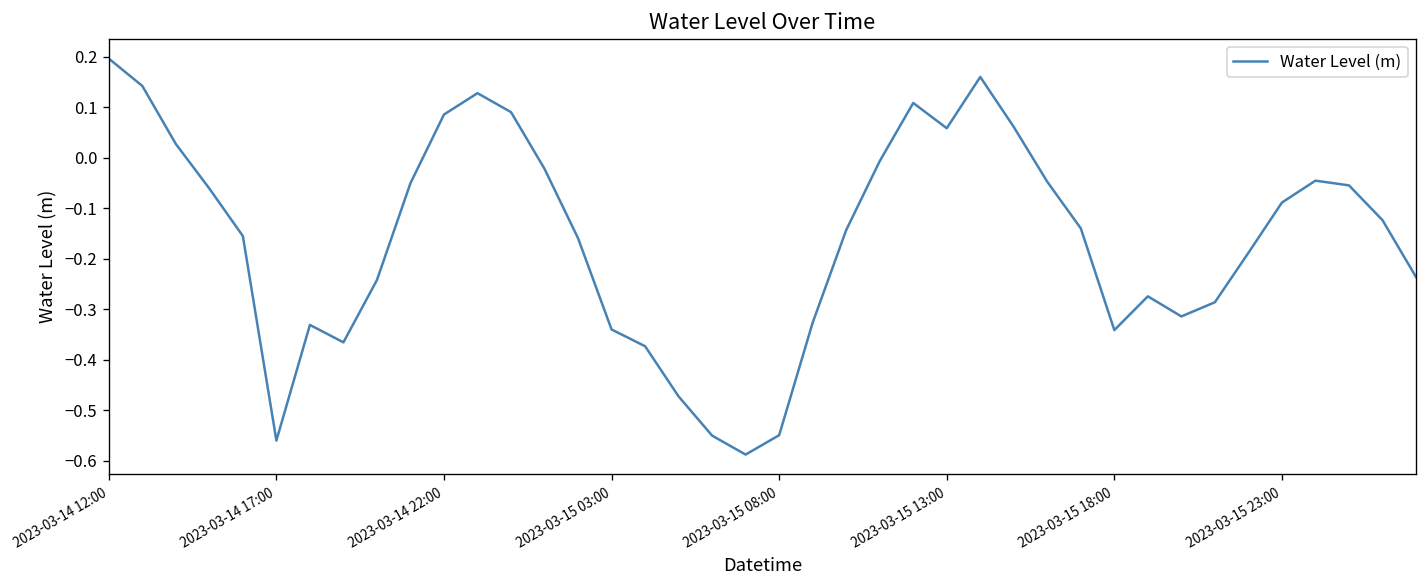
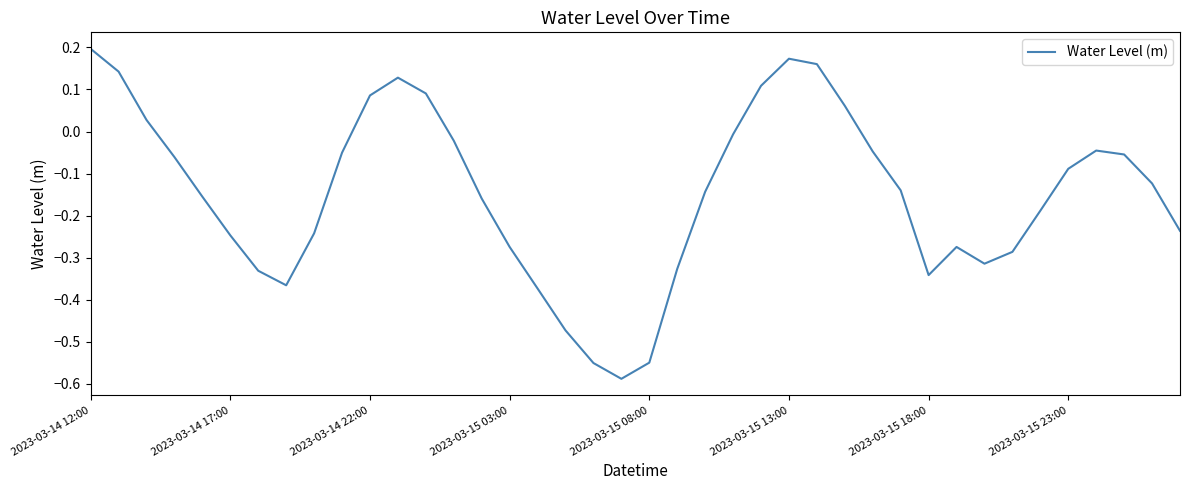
  {
    "2023-03-14 12:00": 0.20,
-   "2023-03-14 17:00": -0.56,
+   "2023-03-14 17:00": -0.25,
    "2023-03-14 22:00": 0.09,
-   "2023-03-15 03:00": -0.34,
+   "2023-03-15 03:00": -0.27,
    "2023-03-15 08:00": -0.55,
-   "2023-03-15 13:00": 0.06,
+   "2023-03-15 13:00": 0.17,
    "2023-03-15 18:00": -0.34,
    "2023-03-15 23:00": -0.09
  }
